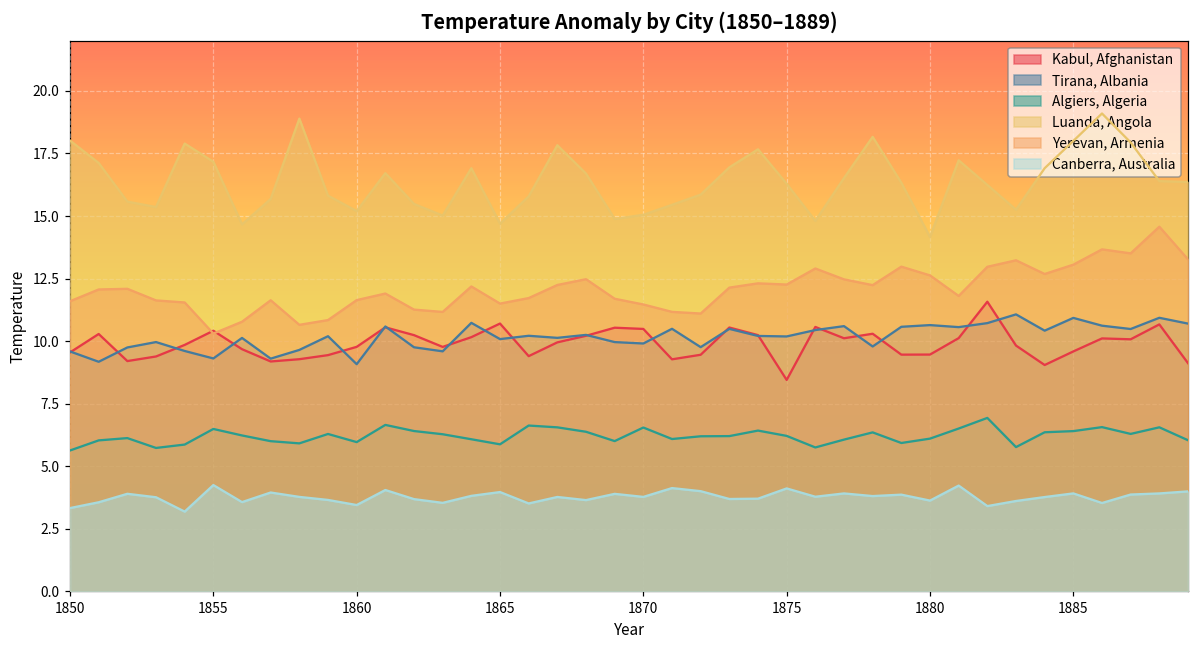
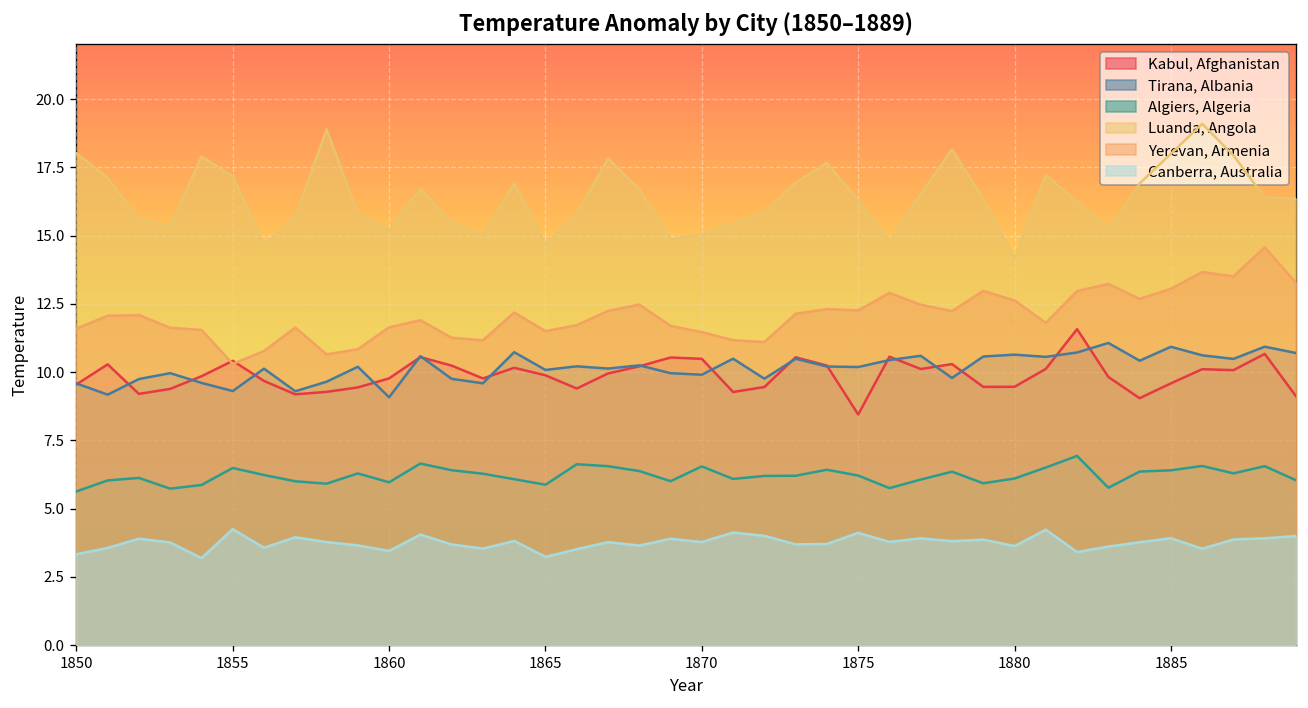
  {
    "Kabul, Afghanistan": {
      "1860": 9.8,
-     "1865": 10.7,
+     "1865": 9.9,
      "1870": 10.5,
      "1875": 8.5,
      "1880": 9.5,
      "1885": 9.6
    },
    "Canberra, Australia": {
      "1850": 3.3,
      "1855": 4.3,
      "1860": 3.5,
-     "1865": 4.0,
+     "1865": 3.2,
      "1870": 3.8,
      "1875": 4.1,
      "1880": 3.6,
      "1885": 3.9
    }
  }
